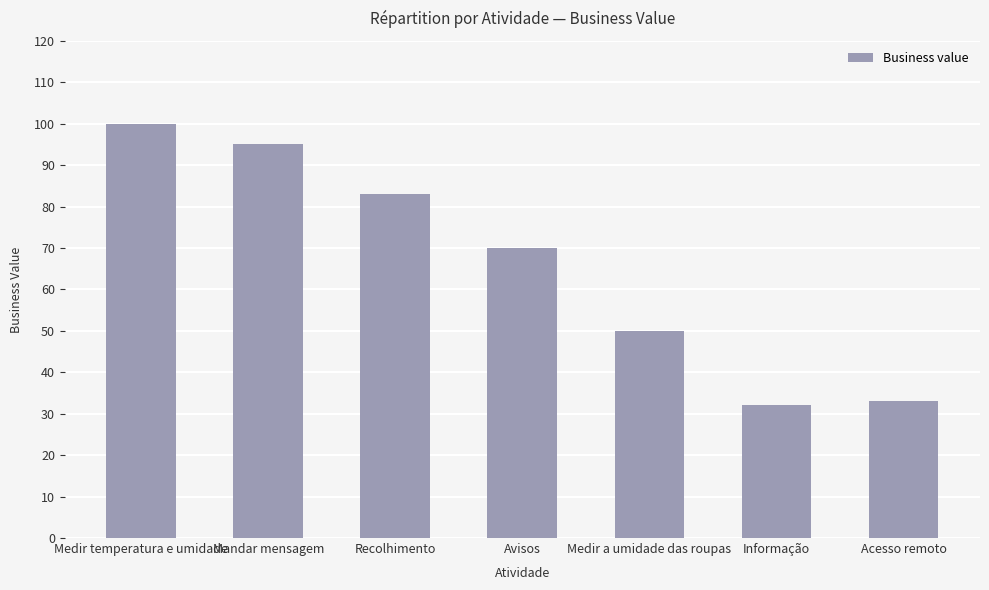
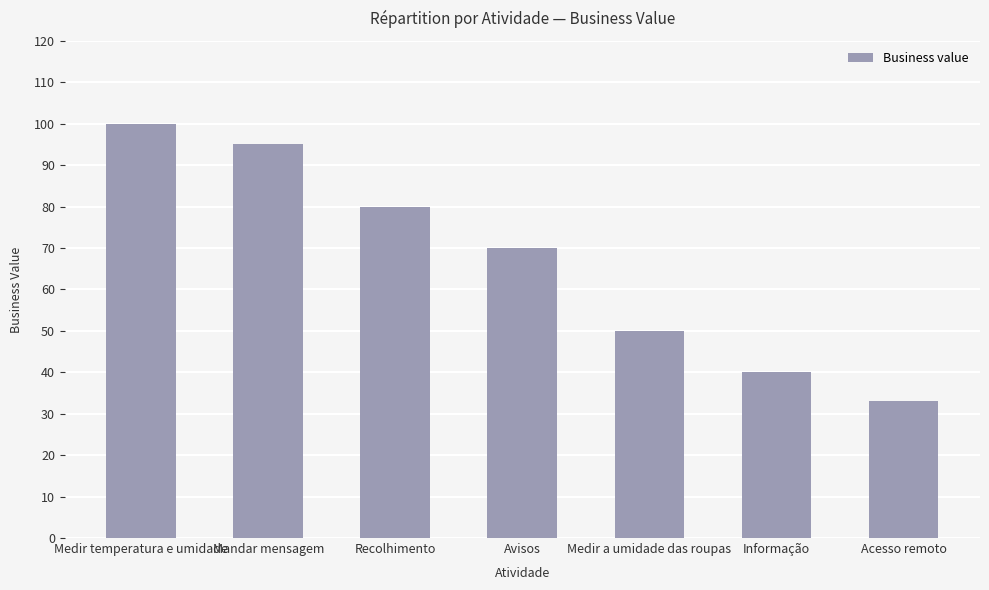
  {
    "Medir temperatura e umidade": 100,
    "Mandar mensagem": 95,
-   "Recolhimento": 83,
+   "Recolhimento": 80,
    "Avisos": 70,
    "Medir a umidade das roupas": 50,
-   "Informação": 32,
+   "Informação": 40,
    "Acesso remoto": 33
  }
